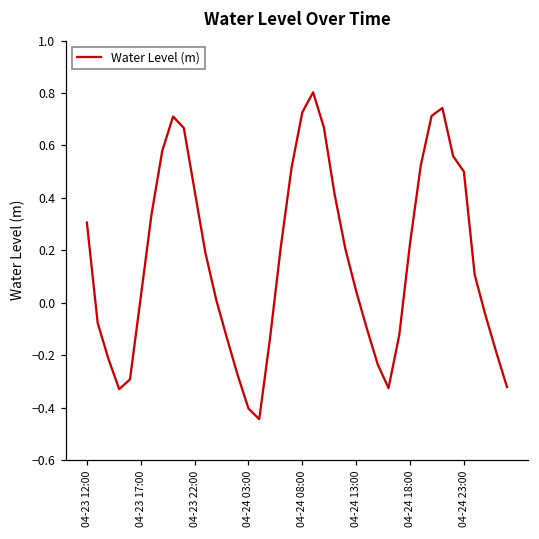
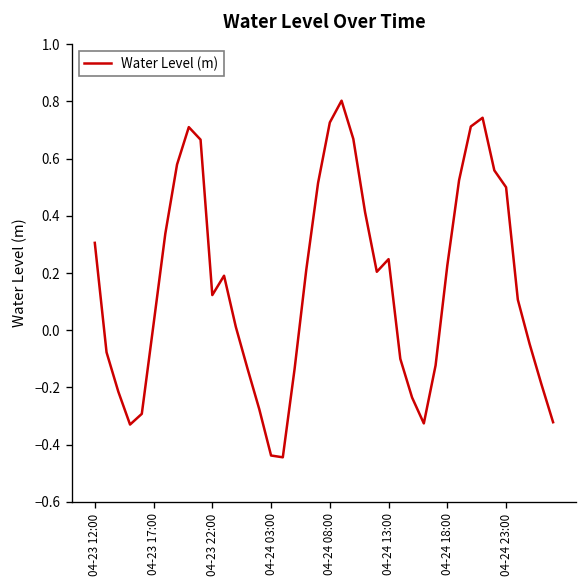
  {
    "04-23 12:00": 0.31,
    "04-23 17:00": 0.02,
-   "04-23 22:00": 0.43,
-   "04-24 03:00": -0.40,
+   "04-23 22:00": 0.12,
+   "04-24 03:00": -0.44,
    "04-24 08:00": 0.73,
-   "04-24 13:00": 0.04,
+   "04-24 13:00": 0.25,
    "04-24 18:00": 0.23,
    "04-24 23:00": 0.50
  }
